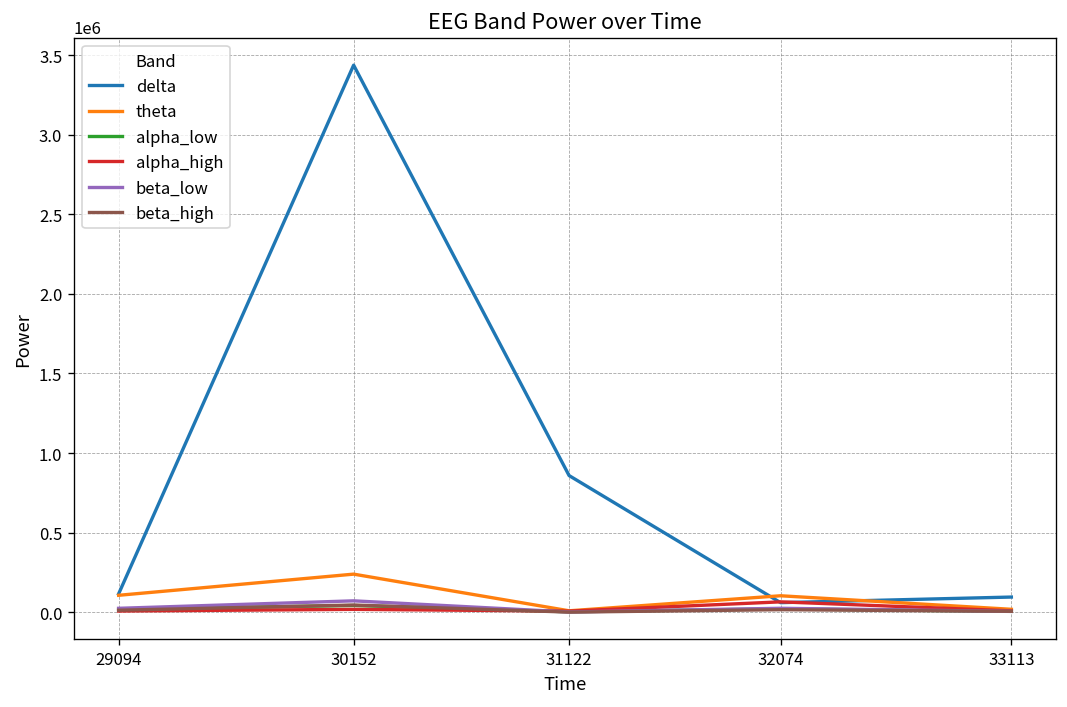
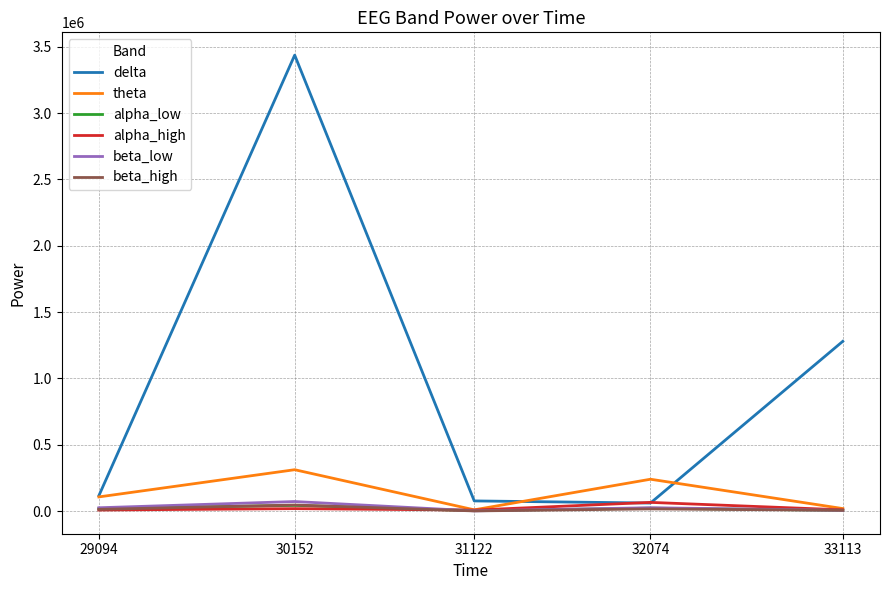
  {
    "delta": {
      "30152": 3440000,
-     "31122": 860000,
-     "33113": 100000
+     "31122": 80000,
+     "33113": 1280000
    },
    "theta": {
-     "30152": 240000,
-     "32074": 100000
+     "30152": 310000,
+     "32074": 240000
    },
    "alpha_high": {
      "30152": 20000
    },
    "beta_low": {
      "30152": 70000
    }
  }
